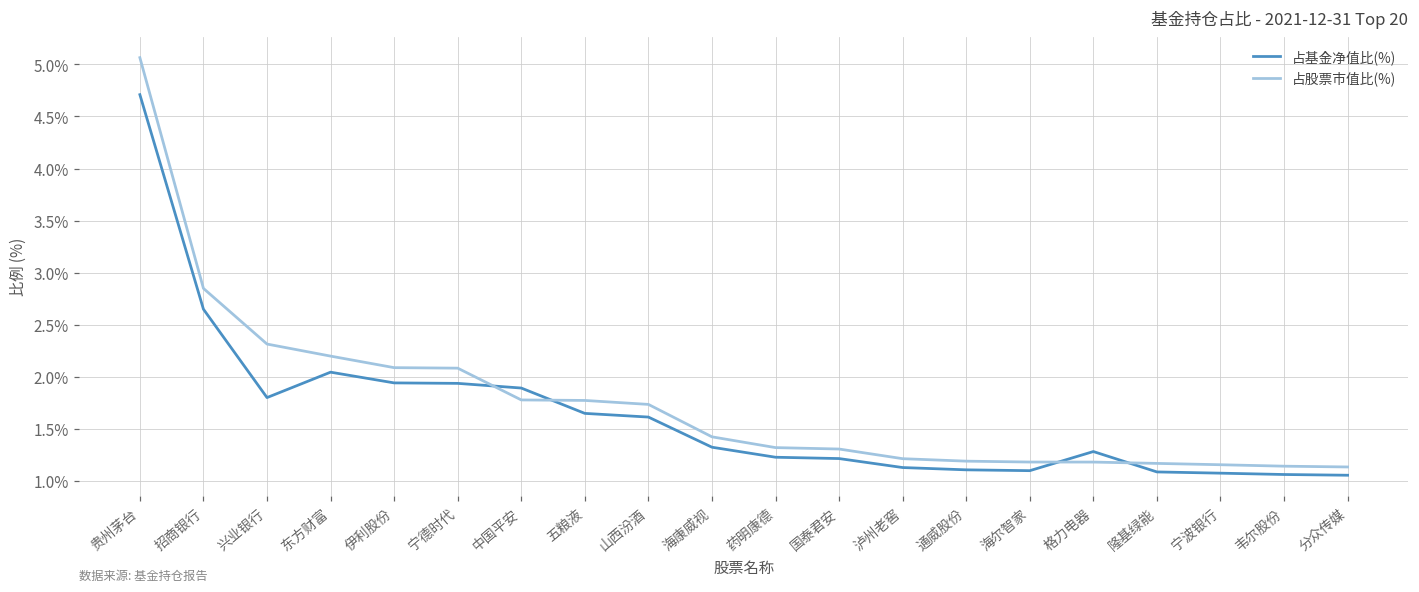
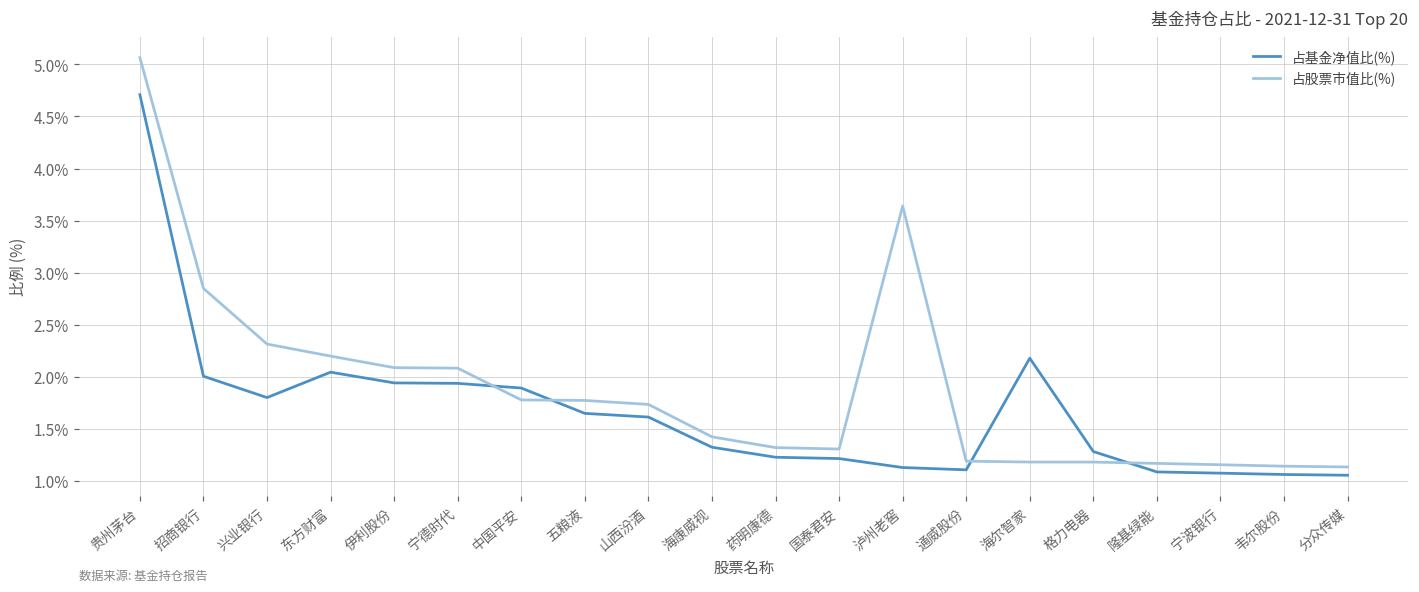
  {
    "占基金净值比(%)": {
      "贵州茅台": "4.7%",
-     "招商银行": "2.6%",
+     "招商银行": "2.0%",
      "兴业银行": "1.8%",
      "东方财富": "2.0%",
      "伊利股份": "1.9%",
      "宁德时代": "1.9%",
      "中国平安": "1.9%",
      "五粮液": "1.6%",
      "山西汾酒": "1.6%",
      "海康威视": "1.3%",
      "药明康德": "1.2%",
      "国泰君安": "1.2%",
      "泸州老窖": "1.1%",
      "通威股份": "1.1%",
-     "海尔智家": "1.1%",
+     "海尔智家": "2.2%",
      "格力电器": "1.3%",
      "隆基绿能": "1.1%",
      "宁波银行": "1.1%",
      "韦尔股份": "1.1%",
      "分众传媒": "1.1%"
    },
    "占股票市值比(%)": {
      "贵州茅台": "5.1%",
      "招商银行": "2.8%",
      "兴业银行": "2.3%",
      "东方财富": "2.2%",
      "伊利股份": "2.1%",
      "宁德时代": "2.1%",
      "中国平安": "1.8%",
      "五粮液": "1.8%",
      "山西汾酒": "1.7%",
      "海康威视": "1.4%",
      "药明康德": "1.3%",
      "国泰君安": "1.3%",
-     "泸州老窖": "1.2%",
+     "泸州老窖": "3.6%",
      "通威股份": "1.2%",
      "海尔智家": "1.2%",
      "格力电器": "1.2%",
      "隆基绿能": "1.2%",
      "宁波银行": "1.2%",
      "韦尔股份": "1.1%",
      "分众传媒": "1.1%"
    }
  }
